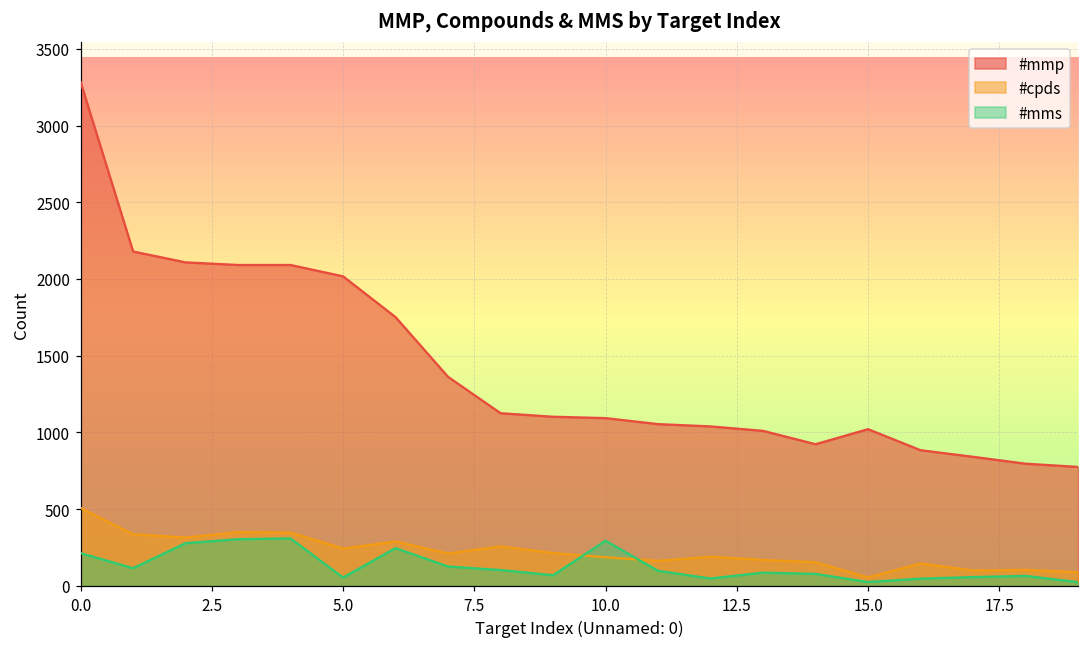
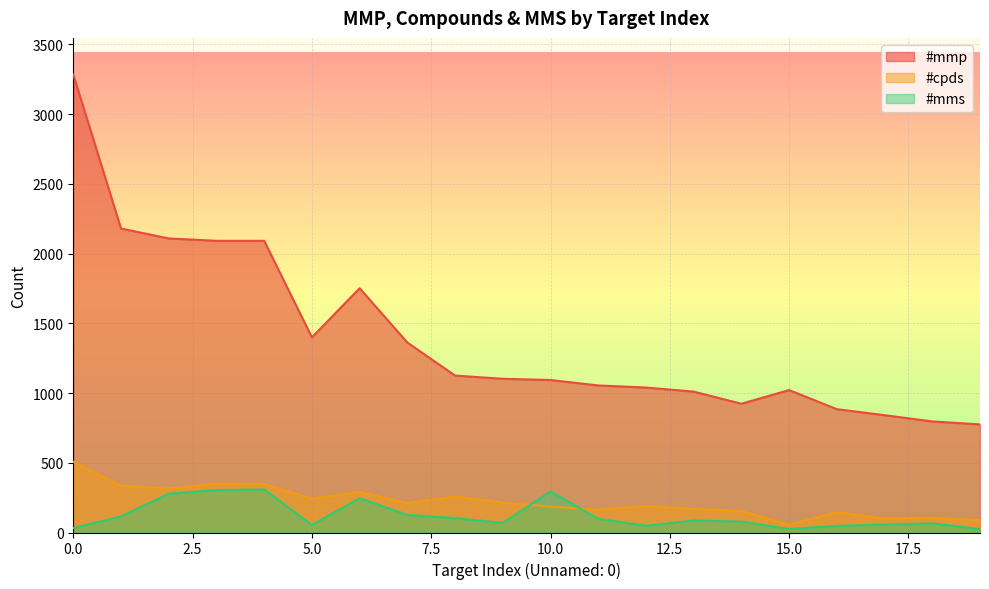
  {
    "#mmp": {
      "0.0": 3280,
-     "5.0": 2020,
+     "5.0": 1400,
      "10.0": 1090,
      "15.0": 1020
    },
    "#cpds": {
      "0.0": 510,
      "5.0": 240,
      "10.0": 190,
      "15.0": 60
    },
    "#mms": {
-     "0.0": 210,
+     "0.0": 30,
      "5.0": 50,
      "10.0": 290,
      "15.0": 30
    }
  }
